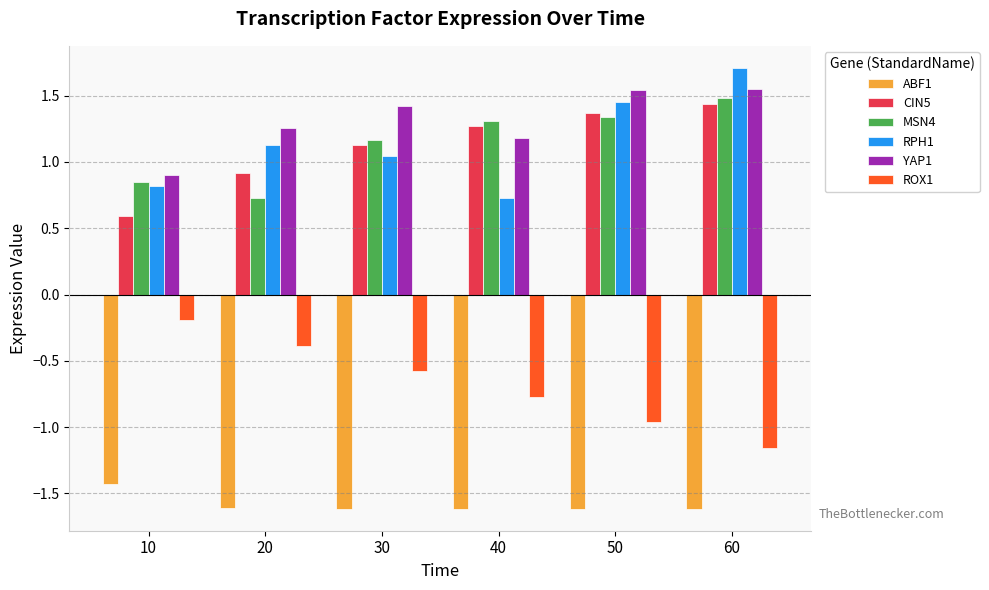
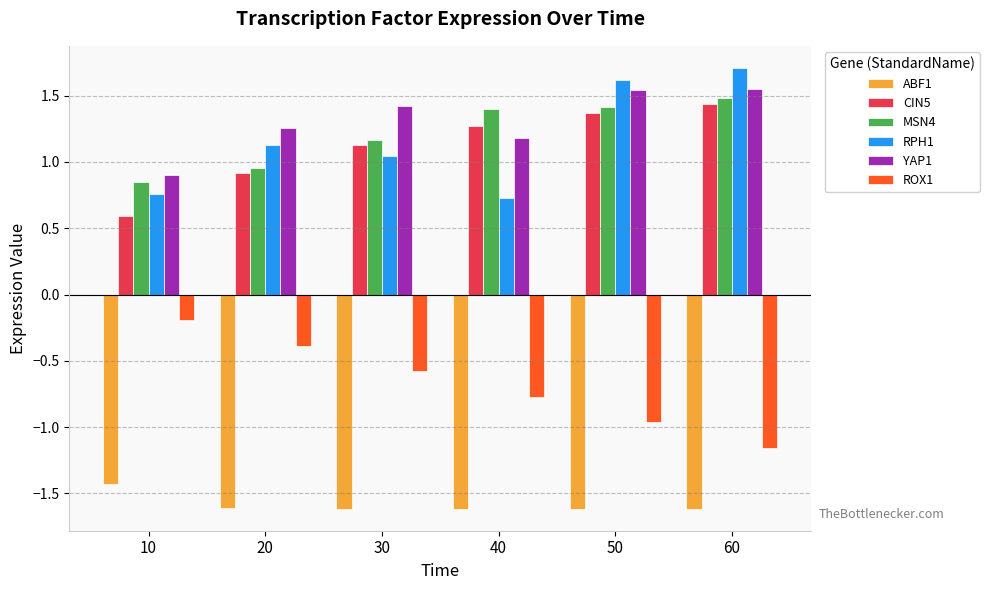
  {
    "ABF1": {
      "10": -1.43,
      "20": -1.61,
      "30": -1.61,
      "40": -1.61,
      "50": -1.61,
      "60": -1.61
    },
    "MSN4": {
      "10": 0.85,
-     "20": 0.73,
+     "20": 0.95,
      "30": 1.17,
-     "40": 1.31,
-     "50": 1.34,
+     "40": 1.40,
+     "50": 1.41,
      "60": 1.48
    },
    "RPH1": {
-     "10": 0.82,
+     "10": 0.75,
      "20": 1.13,
      "30": 1.05,
      "40": 0.73,
-     "50": 1.45,
+     "50": 1.62,
      "60": 1.71
    },
    "YAP1": {
      "10": 0.90,
      "20": 1.26,
      "30": 1.42,
      "40": 1.18,
      "50": 1.54,
      "60": 1.55
    }
  }
